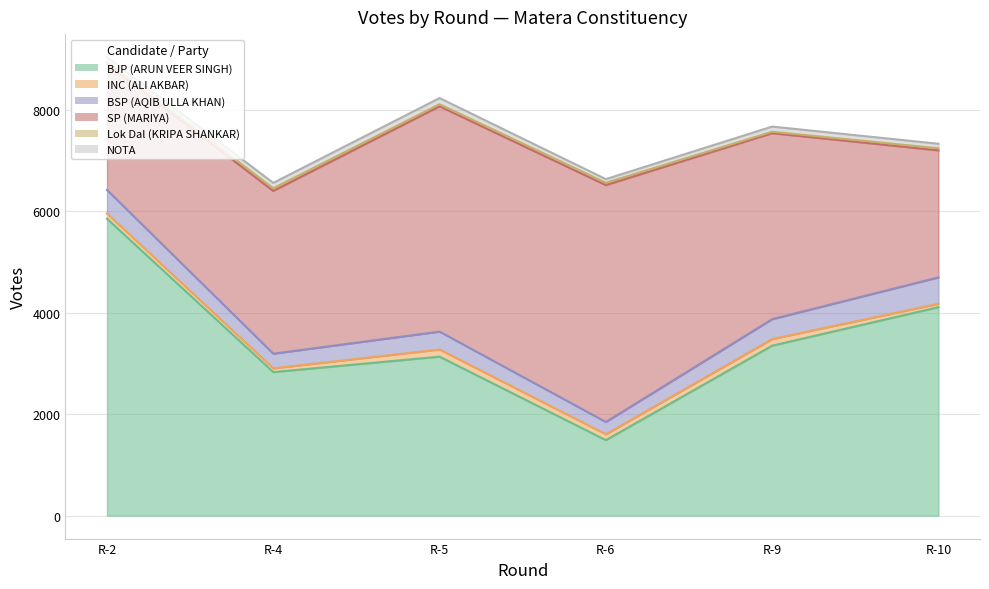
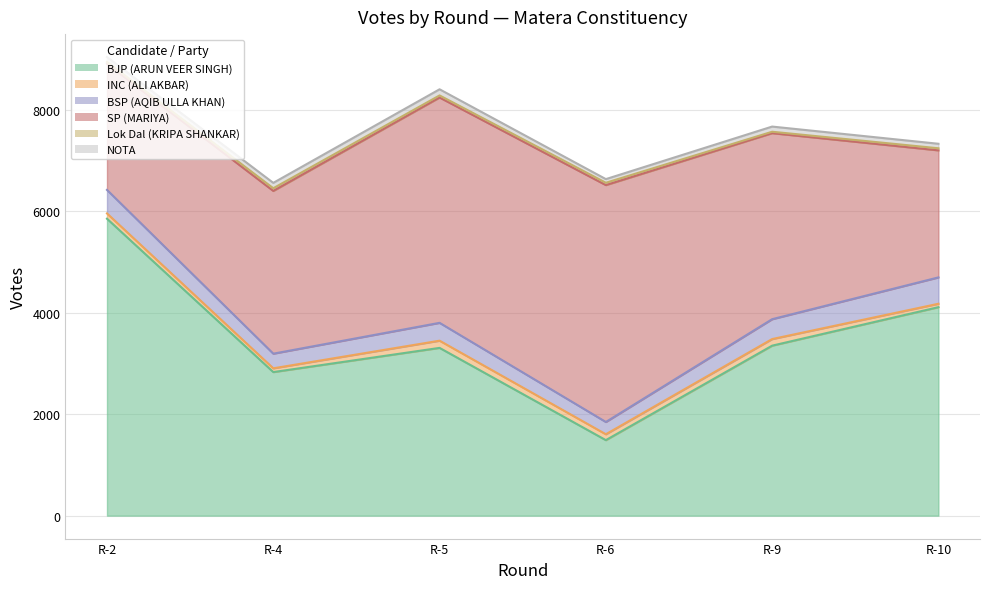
  {
    "BJP (ARUN VEER SINGH)": {
      "R-2": 5900,
      "R-4": 2800,
-     "R-5": 3100,
+     "R-5": 3300,
      "R-6": 1500,
      "R-9": 3400,
      "R-10": 4100
    }
  }
